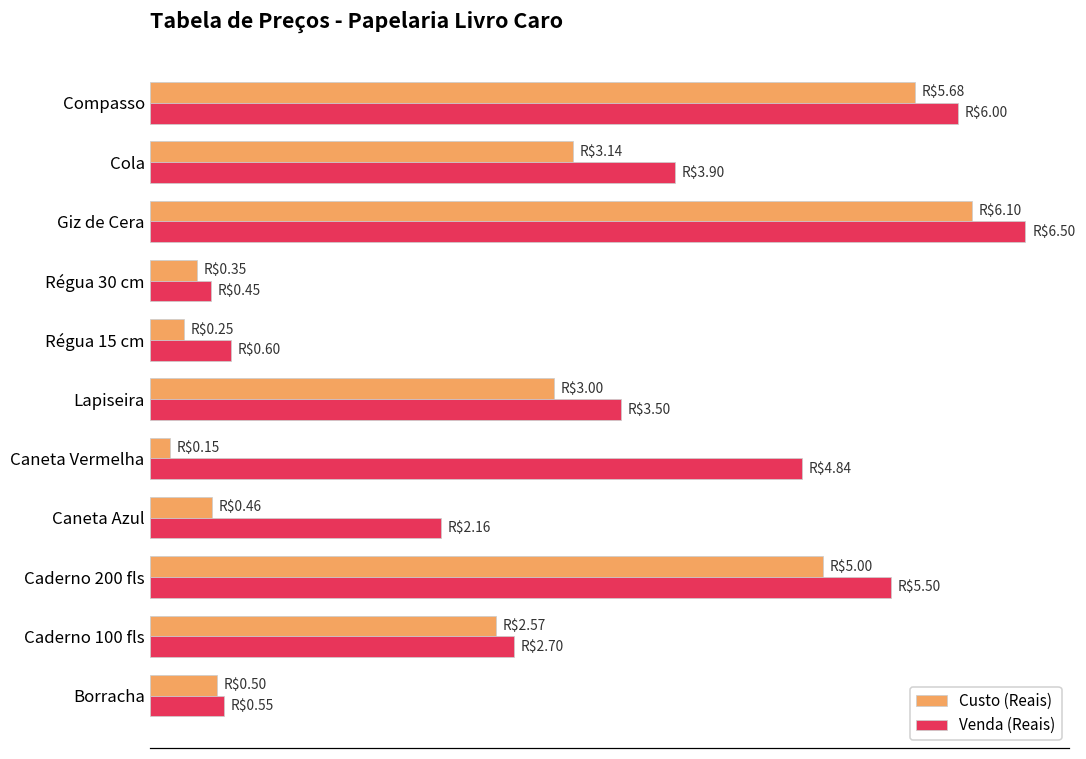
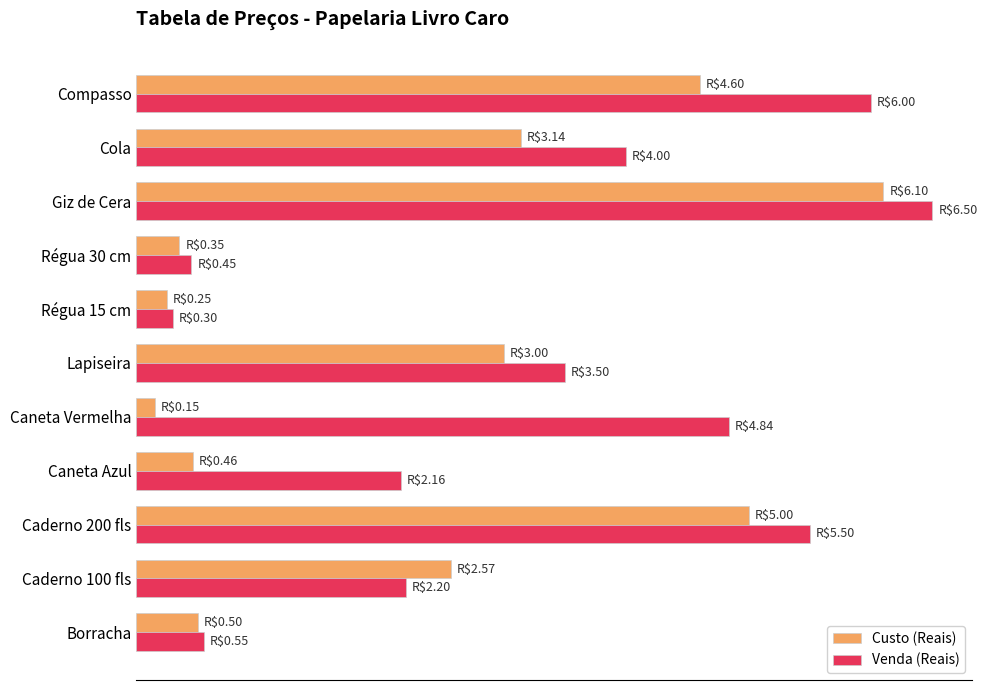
  {
    "Custo (Reais)": {
-     "Compasso": "$5.68",
+     "Compasso": "$4.60",
      "Cola": "$3.14",
      "Giz de Cera": "$6.10",
      "Régua 30 cm": "$0.35",
      "Régua 15 cm": "$0.25",
      "Lapiseira": "$3.00",
      "Caneta Vermelha": "$0.15",
      "Caneta Azul": "$0.46",
      "Caderno 200 fls": "$5.00",
      "Caderno 100 fls": "$2.57",
      "Borracha": "$0.50"
    },
    "Venda (Reais)": {
      "Compasso": "$6.00",
-     "Cola": "$3.90",
+     "Cola": "$4.00",
      "Giz de Cera": "$6.50",
      "Régua 30 cm": "$0.45",
-     "Régua 15 cm": "$0.60",
+     "Régua 15 cm": "$0.30",
      "Lapiseira": "$3.50",
      "Caneta Vermelha": "$4.84",
      "Caneta Azul": "$2.16",
      "Caderno 200 fls": "$5.50",
-     "Caderno 100 fls": "$2.70",
+     "Caderno 100 fls": "$2.20",
      "Borracha": "$0.55"
    }
  }
